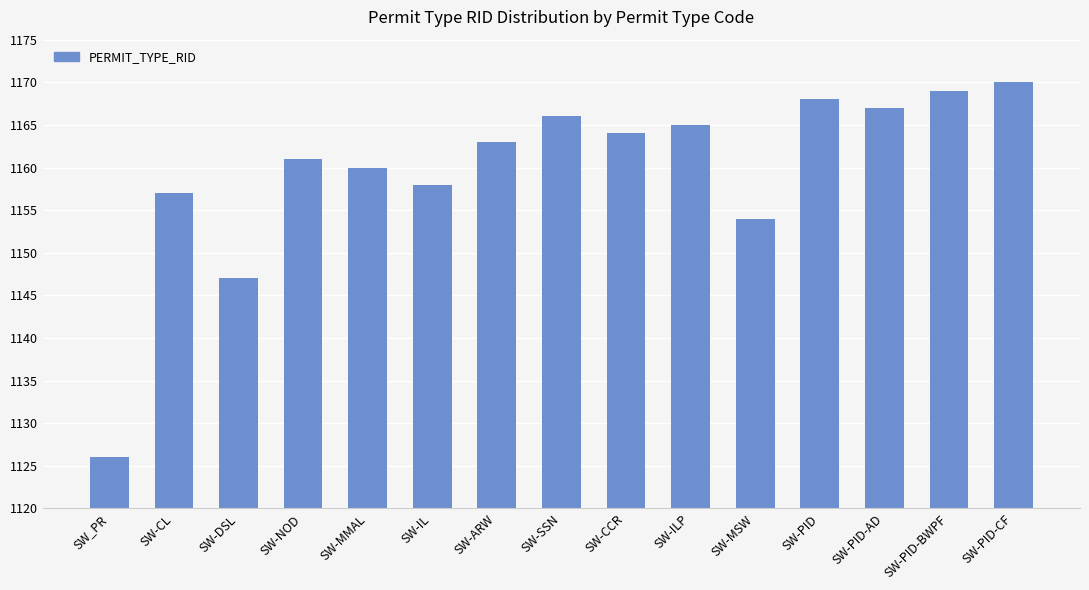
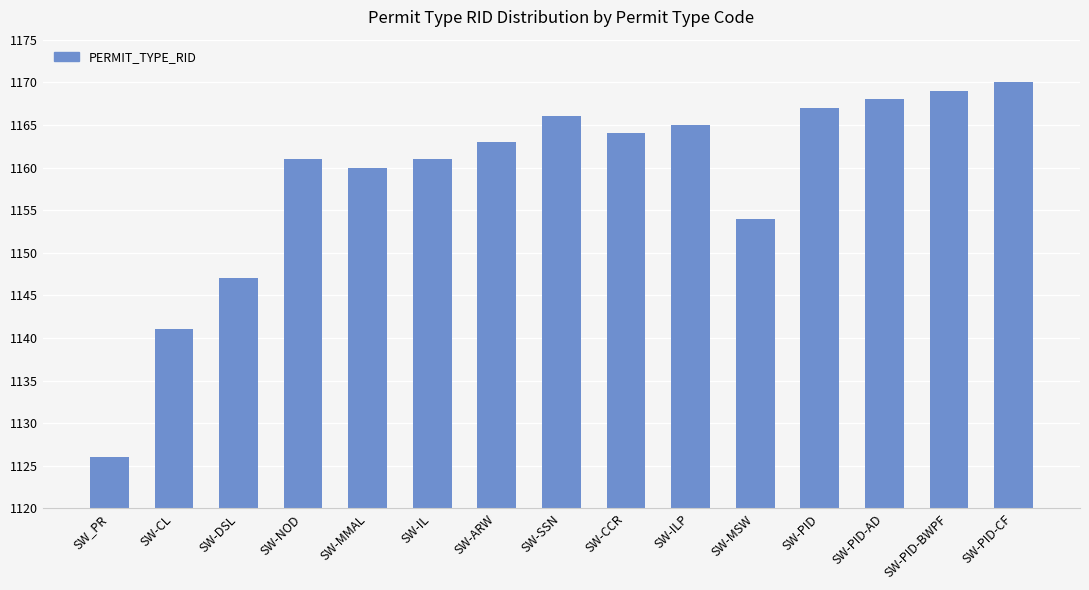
  {
    "SW_PR": 1126,
-   "SW-CL": 1157,
+   "SW-CL": 1141,
    "SW-DSL": 1147,
    "SW-NOD": 1161,
    "SW-MMAL": 1160,
-   "SW-IL": 1158,
+   "SW-IL": 1161,
    "SW-ARW": 1163,
    "SW-SSN": 1166,
    "SW-CCR": 1164,
    "SW-ILP": 1165,
    "SW-MSW": 1154,
-   "SW-PID": 1168,
-   "SW-PID-AD": 1167,
+   "SW-PID": 1167,
+   "SW-PID-AD": 1168,
    "SW-PID-BWPF": 1169,
    "SW-PID-CF": 1170
  }
